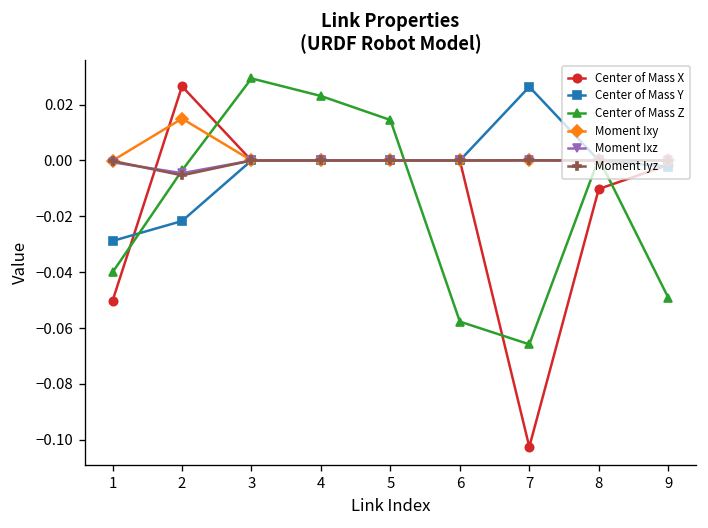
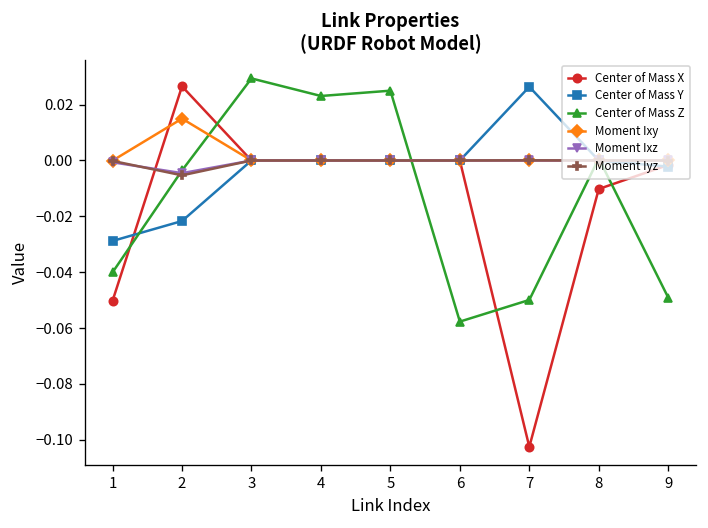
  {
    "Center of Mass X": {
      "1": -0.050,
      "2": 0.027,
      "7": -0.103,
      "8": -0.010
    },
    "Center of Mass Y": {
      "1": -0.029,
      "2": -0.022,
      "7": 0.026
    },
    "Center of Mass Z": {
      "1": -0.040,
      "3": 0.029,
      "4": 0.023,
-     "5": 0.015,
+     "5": 0.025,
      "6": -0.058,
-     "7": -0.066,
+     "7": -0.050,
      "9": -0.049
    },
    "Moment Ixy": {
      "2": 0.015
    }
  }
